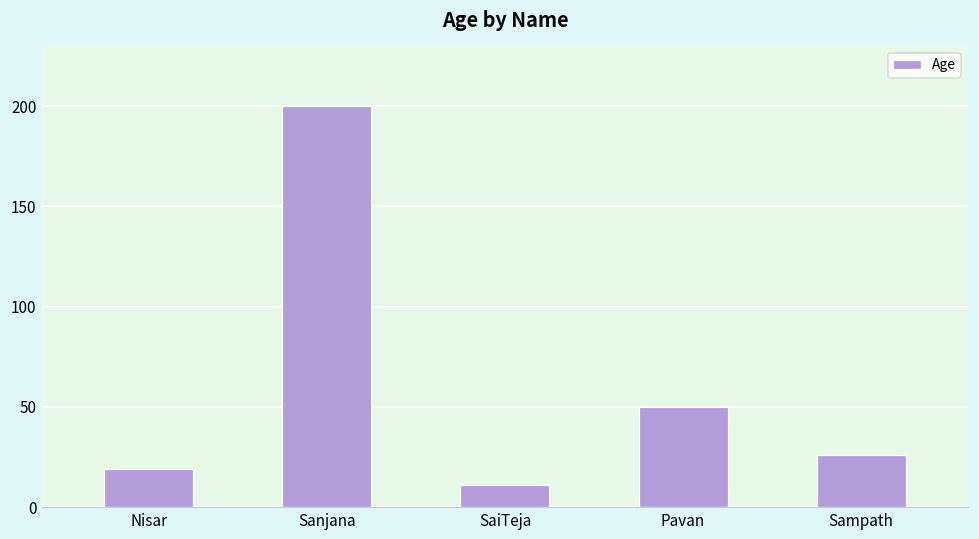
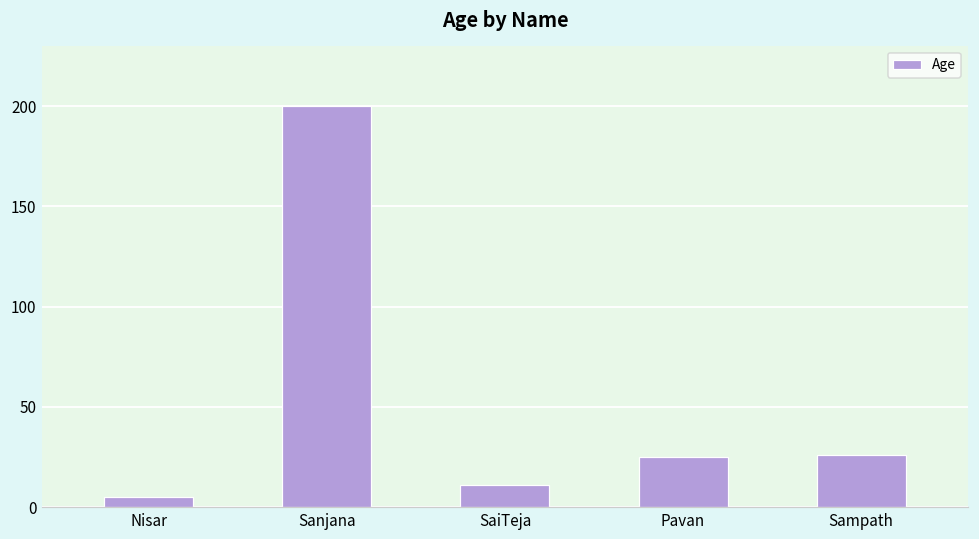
  {
-   "Nisar": 19,
+   "Nisar": 5,
    "Sanjana": 200,
    "SaiTeja": 11,
-   "Pavan": 50,
+   "Pavan": 25,
    "Sampath": 26
  }
